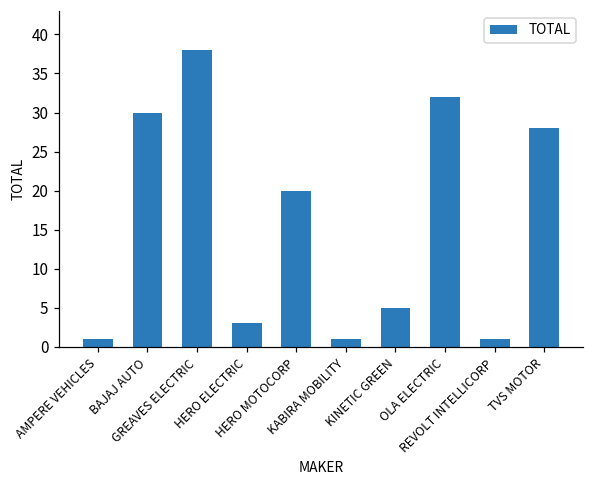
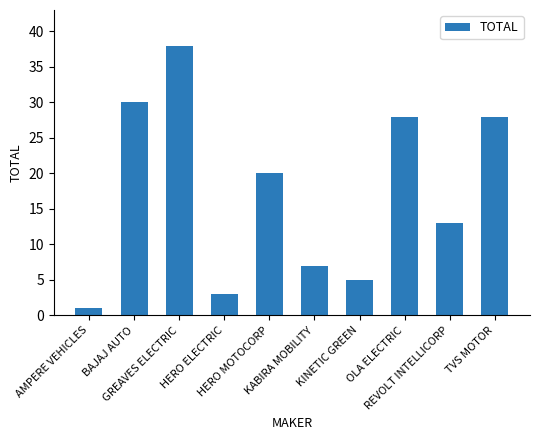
  {
    "AMPERE VEHICLES": 1,
    "BAJAJ AUTO": 30,
    "GREAVES ELECTRIC": 38,
    "HERO ELECTRIC": 3,
    "HERO MOTOCORP": 20,
-   "KABIRA MOBILITY": 1,
+   "KABIRA MOBILITY": 7,
    "KINETIC GREEN": 5,
-   "OLA ELECTRIC": 32,
-   "REVOLT INTELLICORP": 1,
+   "OLA ELECTRIC": 28,
+   "REVOLT INTELLICORP": 13,
    "TVS MOTOR": 28
  }
